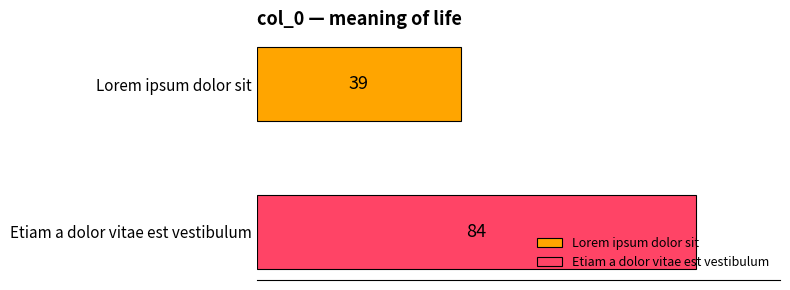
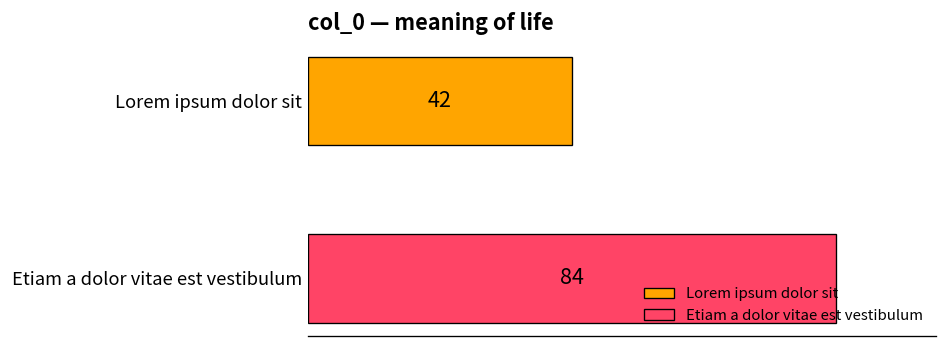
  {
-   "Lorem ipsum dolor sit": 39,
+   "Lorem ipsum dolor sit": 42,
    "Etiam a dolor vitae est vestibulum": 84
  }
